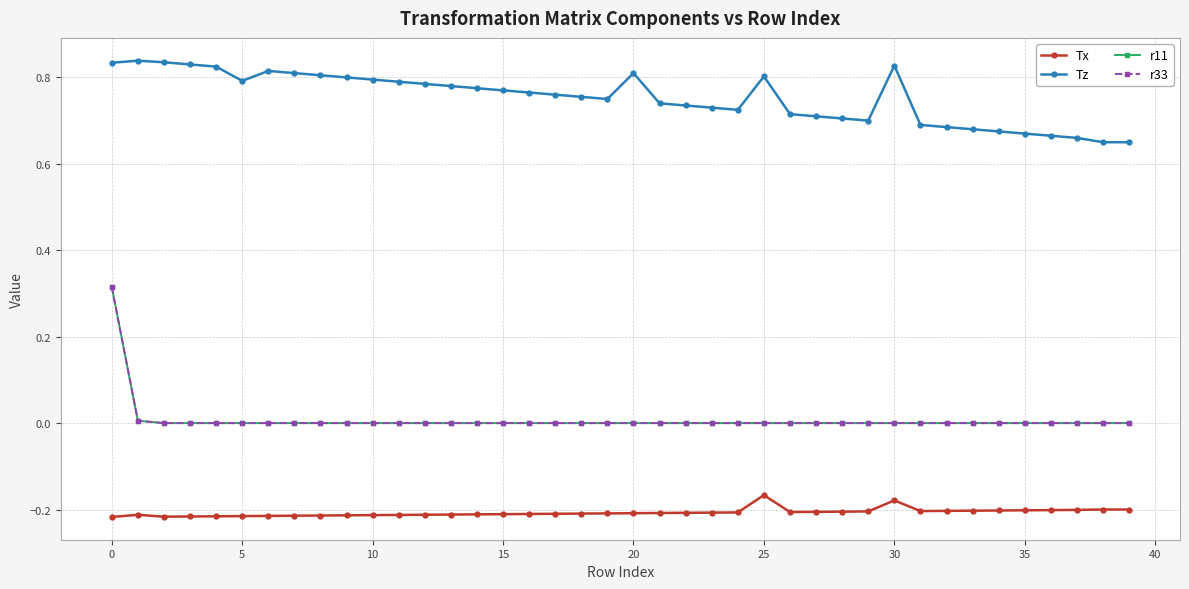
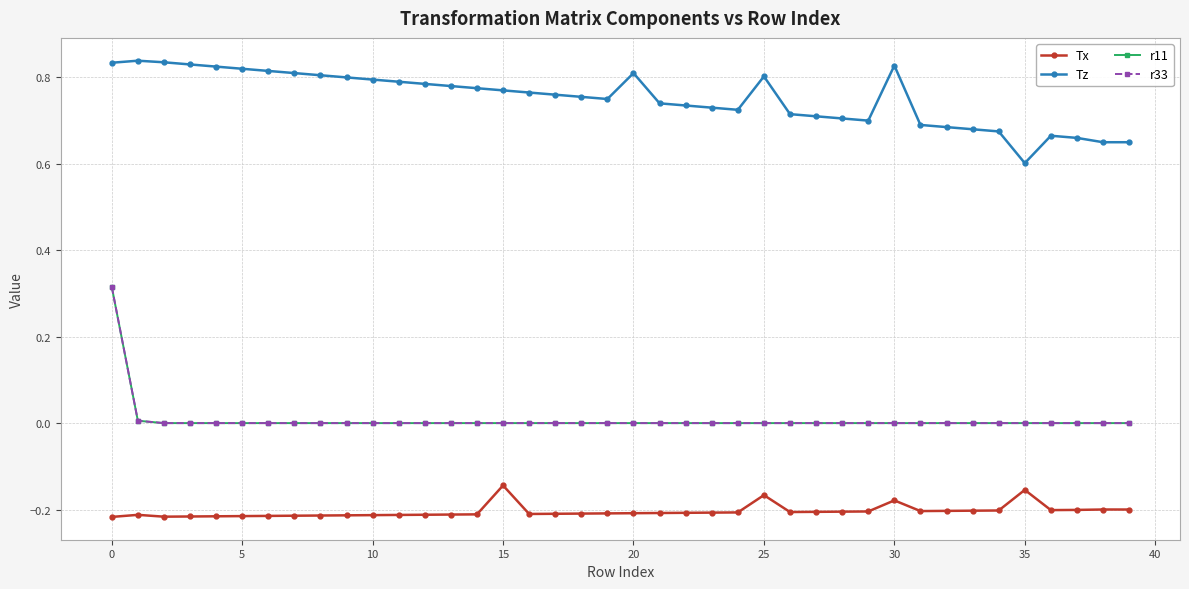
  {
    "Tx": {
      "0": -0.22,
      "5": -0.22,
      "10": -0.21,
-     "15": -0.21,
+     "15": -0.14,
      "20": -0.21,
      "25": -0.17,
      "30": -0.18,
-     "35": -0.20
+     "35": -0.15
    },
    "Tz": {
      "0": 0.83,
-     "5": 0.79,
+     "5": 0.82,
      "10": 0.79,
      "15": 0.77,
      "20": 0.81,
      "25": 0.80,
      "30": 0.83,
-     "35": 0.67
+     "35": 0.60
    },
    "r33": {
      "0": 0.32,
      "5": 0.00,
      "10": 0.00,
      "15": 0.00,
      "20": 0.00,
      "25": 0.00,
      "30": 0.00,
      "35": 0.00
    }
  }
